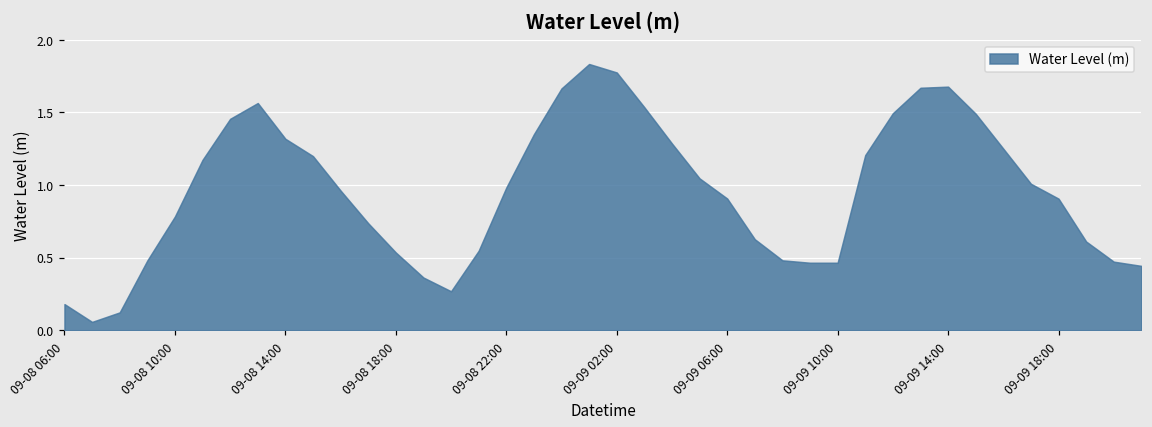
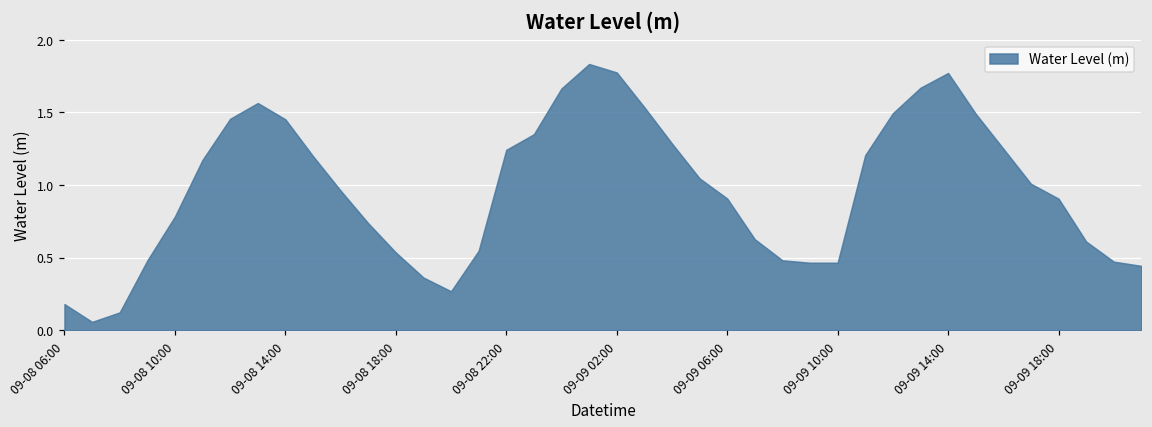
  {
    "09-08 06:00": 0.18,
    "09-08 10:00": 0.78,
-   "09-08 14:00": 1.32,
+   "09-08 14:00": 1.45,
    "09-08 18:00": 0.54,
-   "09-08 22:00": 0.98,
+   "09-08 22:00": 1.24,
    "09-09 02:00": 1.78,
    "09-09 06:00": 0.91,
    "09-09 10:00": 0.46,
-   "09-09 14:00": 1.68,
+   "09-09 14:00": 1.77,
    "09-09 18:00": 0.91
  }
